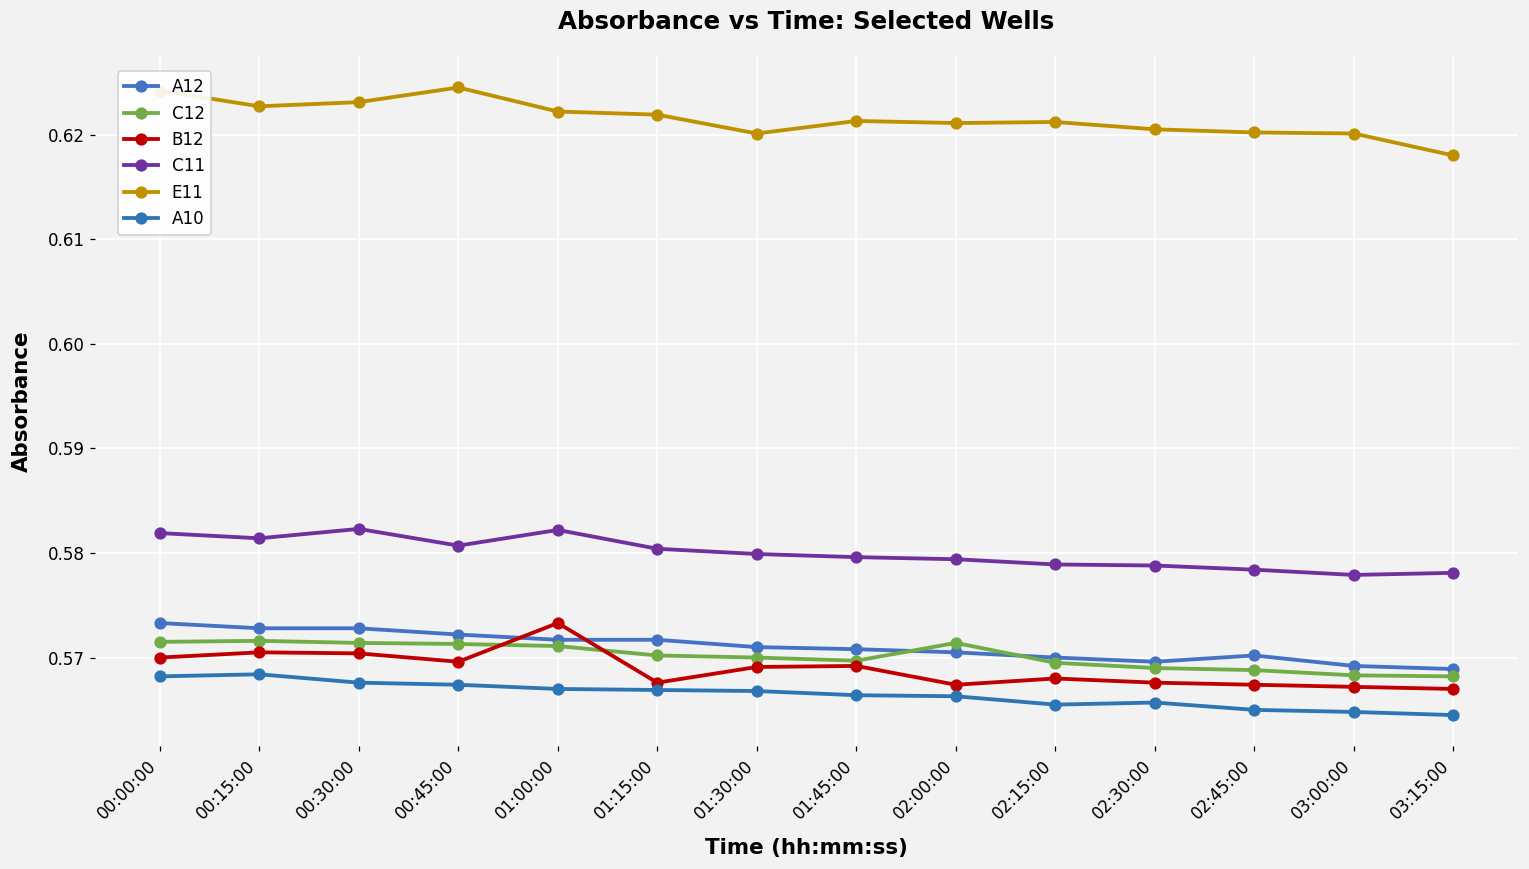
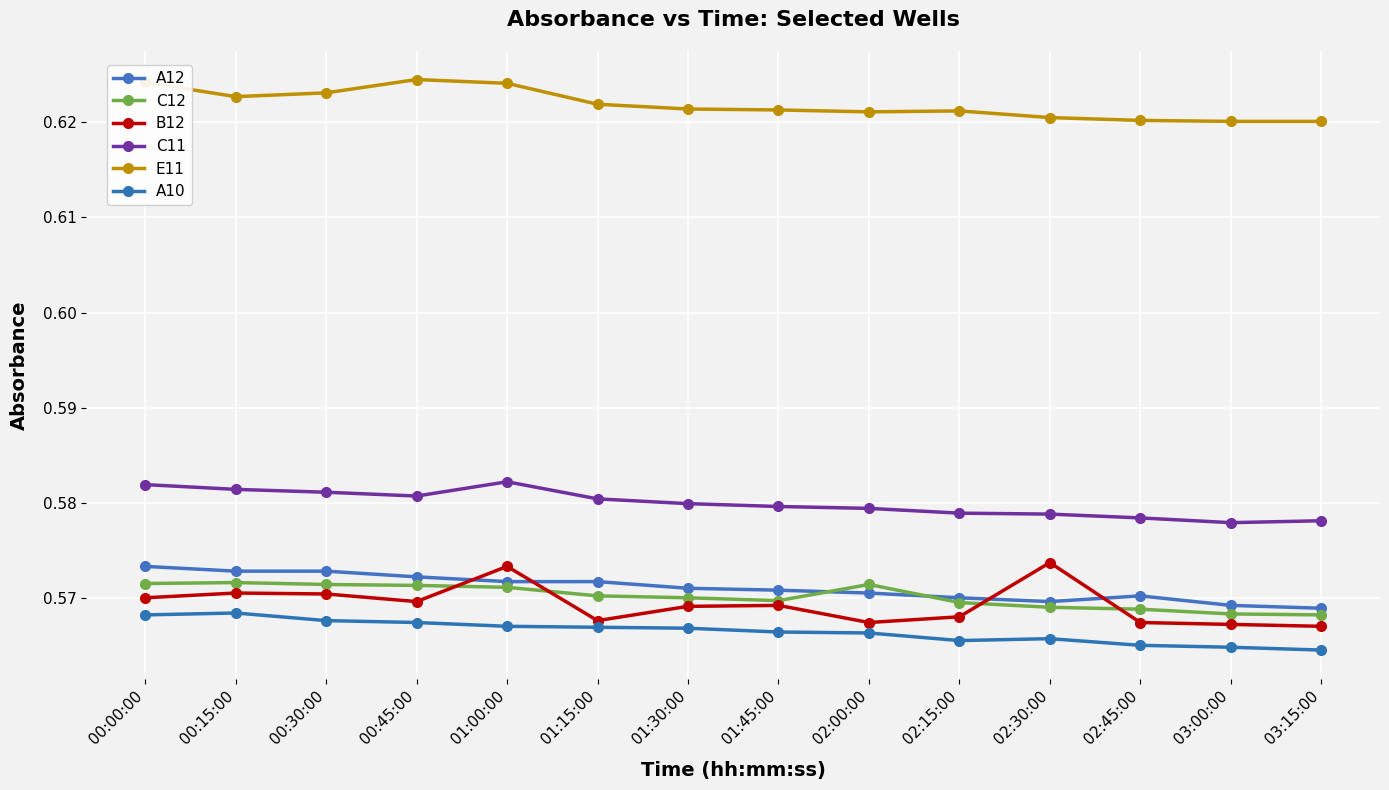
  {
    "C12": {
      "00:00:00": 0.572,
      "00:15:00": 0.572,
      "00:30:00": 0.571,
      "00:45:00": 0.571,
      "01:00:00": 0.571,
      "01:15:00": 0.570,
      "01:30:00": 0.570,
      "01:45:00": 0.570,
      "02:00:00": 0.571,
      "02:15:00": 0.570,
      "02:30:00": 0.569,
      "02:45:00": 0.569,
      "03:00:00": 0.568,
      "03:15:00": 0.568
    },
    "B12": {
      "00:00:00": 0.570,
      "00:15:00": 0.571,
      "00:30:00": 0.570,
      "00:45:00": 0.570,
      "01:00:00": 0.573,
      "01:15:00": 0.568,
      "01:30:00": 0.569,
      "01:45:00": 0.569,
      "02:00:00": 0.567,
      "02:15:00": 0.568,
-     "02:30:00": 0.568,
+     "02:30:00": 0.574,
      "02:45:00": 0.567,
      "03:00:00": 0.567,
      "03:15:00": 0.567
    },
    "C11": {
      "00:00:00": 0.582,
      "00:15:00": 0.581,
-     "00:30:00": 0.582,
+     "00:30:00": 0.581,
      "00:45:00": 0.581,
      "01:00:00": 0.582,
      "01:15:00": 0.580,
      "01:30:00": 0.580,
      "01:45:00": 0.580,
      "02:00:00": 0.579,
      "02:15:00": 0.579,
      "02:30:00": 0.579,
      "02:45:00": 0.578,
      "03:00:00": 0.578,
      "03:15:00": 0.578
    },
    "E11": {
      "00:15:00": 0.623,
      "00:30:00": 0.623,
      "00:45:00": 0.625,
-     "01:00:00": 0.622,
+     "01:00:00": 0.624,
      "01:15:00": 0.622,
-     "01:30:00": 0.620,
+     "01:30:00": 0.621,
      "01:45:00": 0.621,
      "02:00:00": 0.621,
      "02:15:00": 0.621,
      "02:30:00": 0.621,
      "02:45:00": 0.620,
      "03:00:00": 0.620,
-     "03:15:00": 0.618
+     "03:15:00": 0.620
    }
  }
